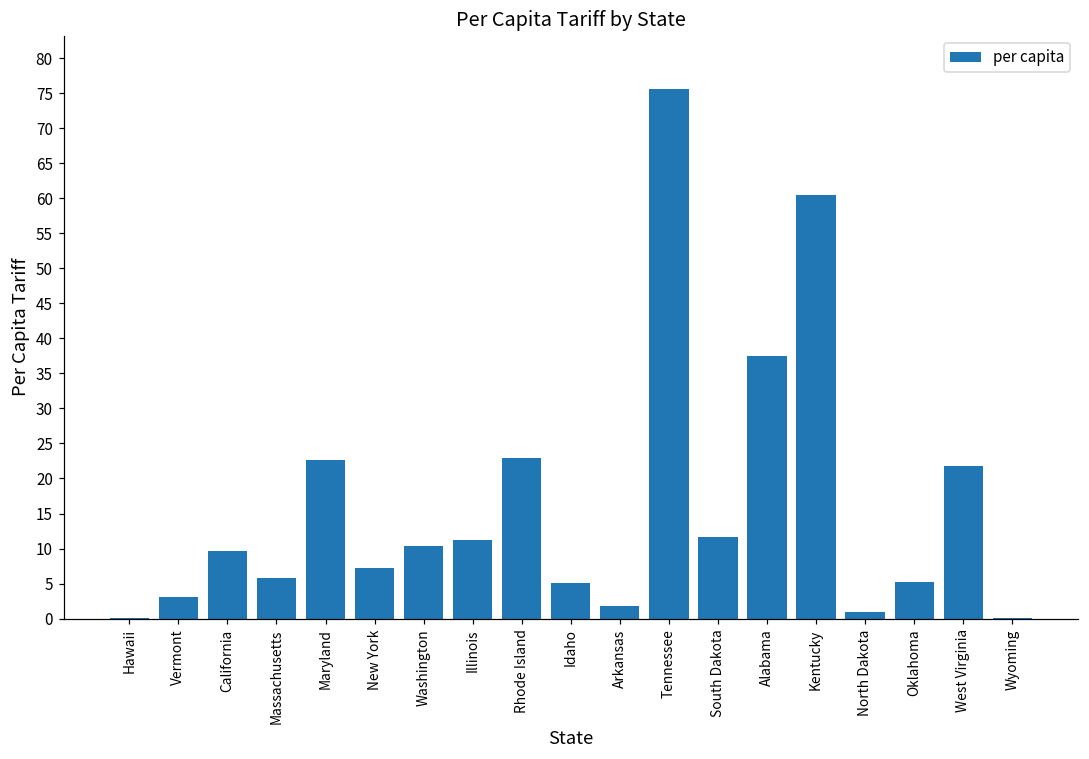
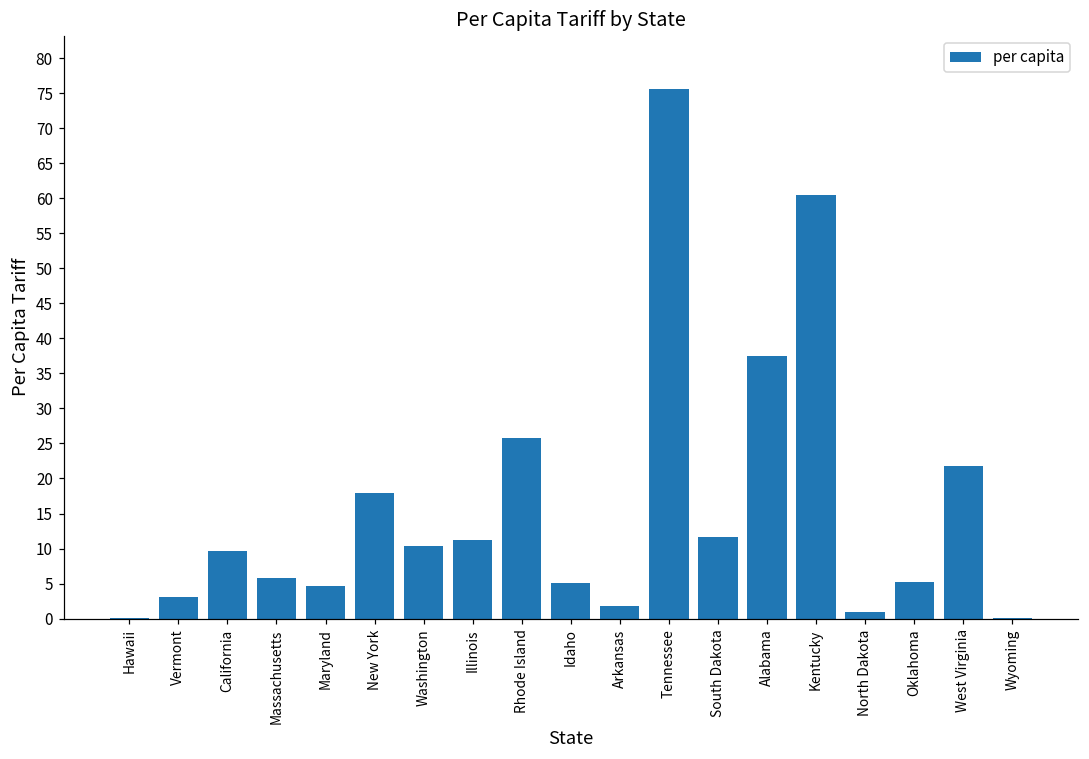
  {
    "Vermont": 3,
    "California": 10,
    "Massachusetts": 6,
-   "Maryland": 23,
-   "New York": 7,
+   "Maryland": 5,
+   "New York": 18,
    "Washington": 10,
    "Illinois": 11,
-   "Rhode Island": 23,
+   "Rhode Island": 26,
    "Idaho": 5,
    "Arkansas": 2,
    "Tennessee": 76,
    "South Dakota": 12,
    "Alabama": 37,
    "Kentucky": 61,
    "North Dakota": 1,
    "Oklahoma": 5,
    "West Virginia": 22
  }
